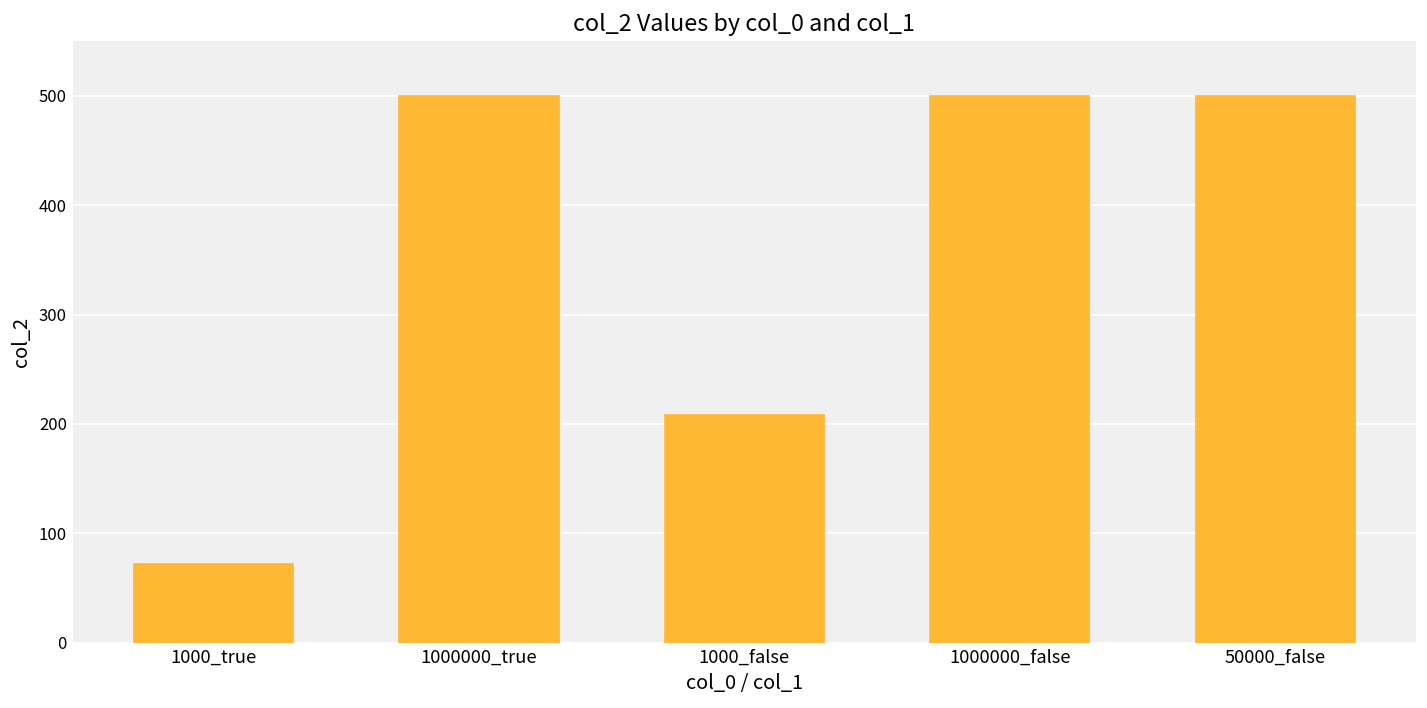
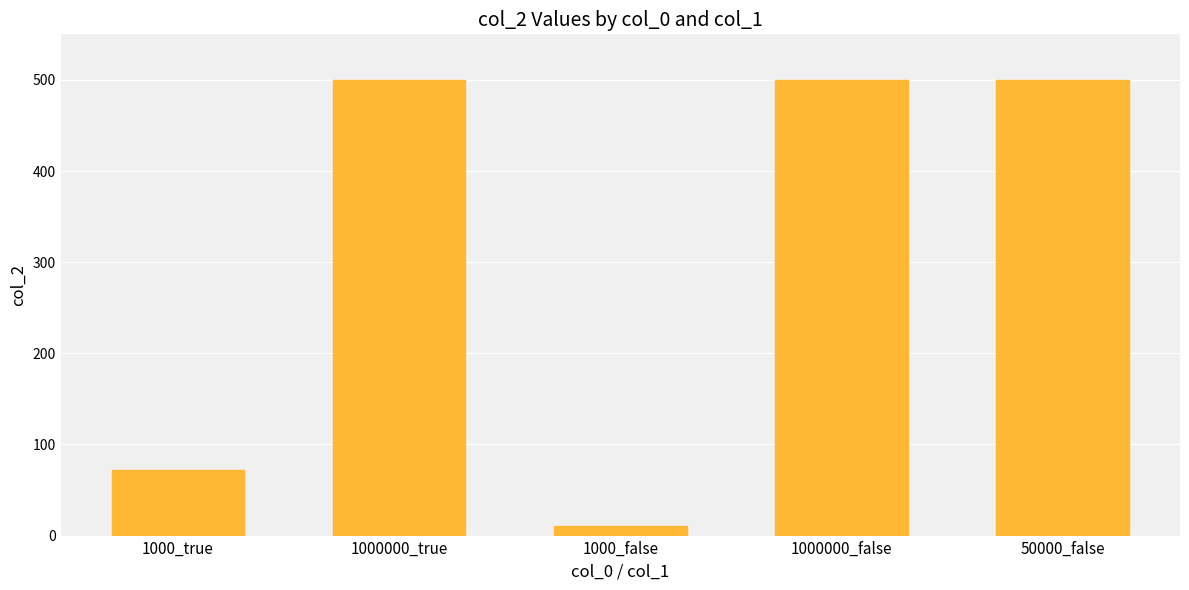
  {
    "1000_true": 70,
    "1000000_true": 500,
-   "1000_false": 210,
+   "1000_false": 10,
    "1000000_false": 500,
    "50000_false": 500
  }
